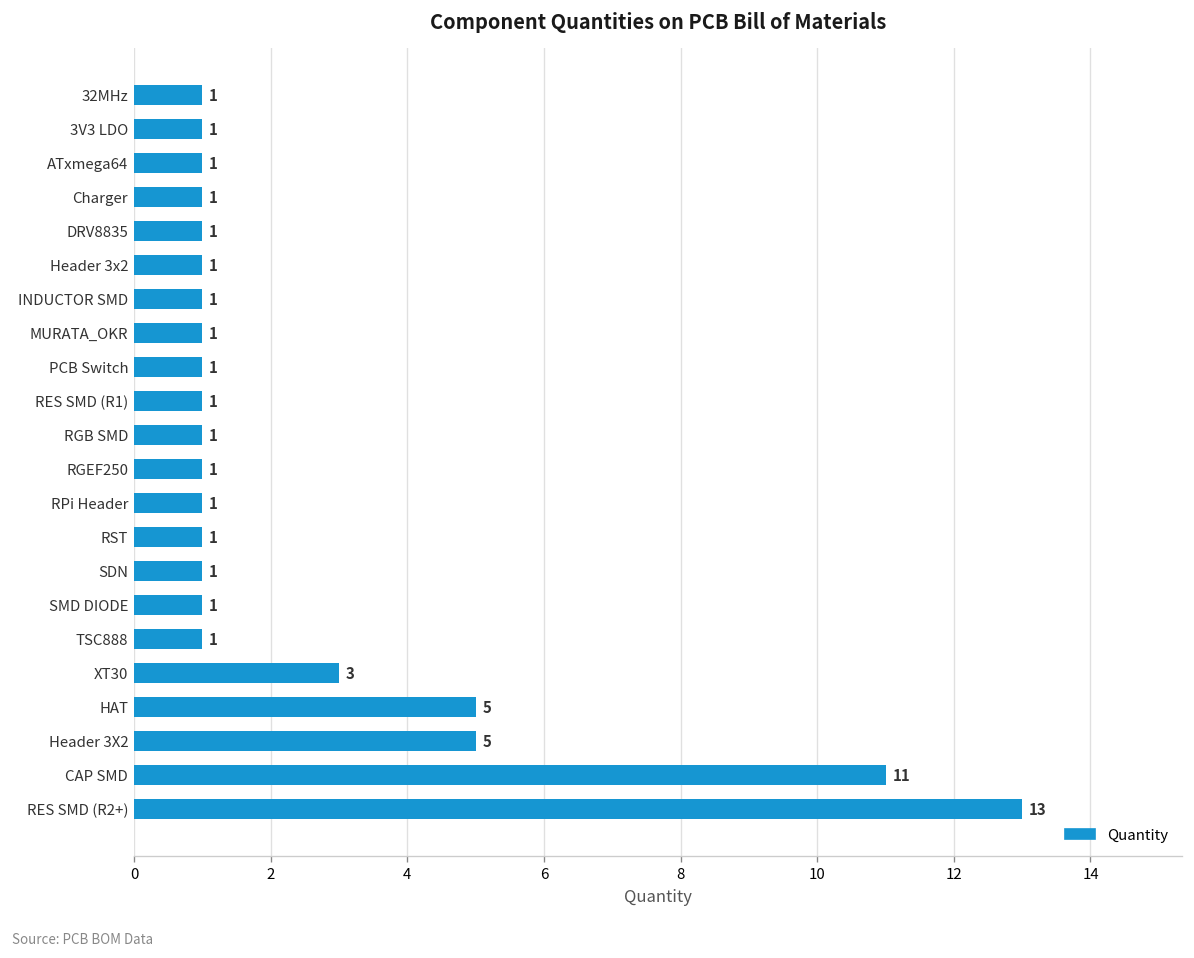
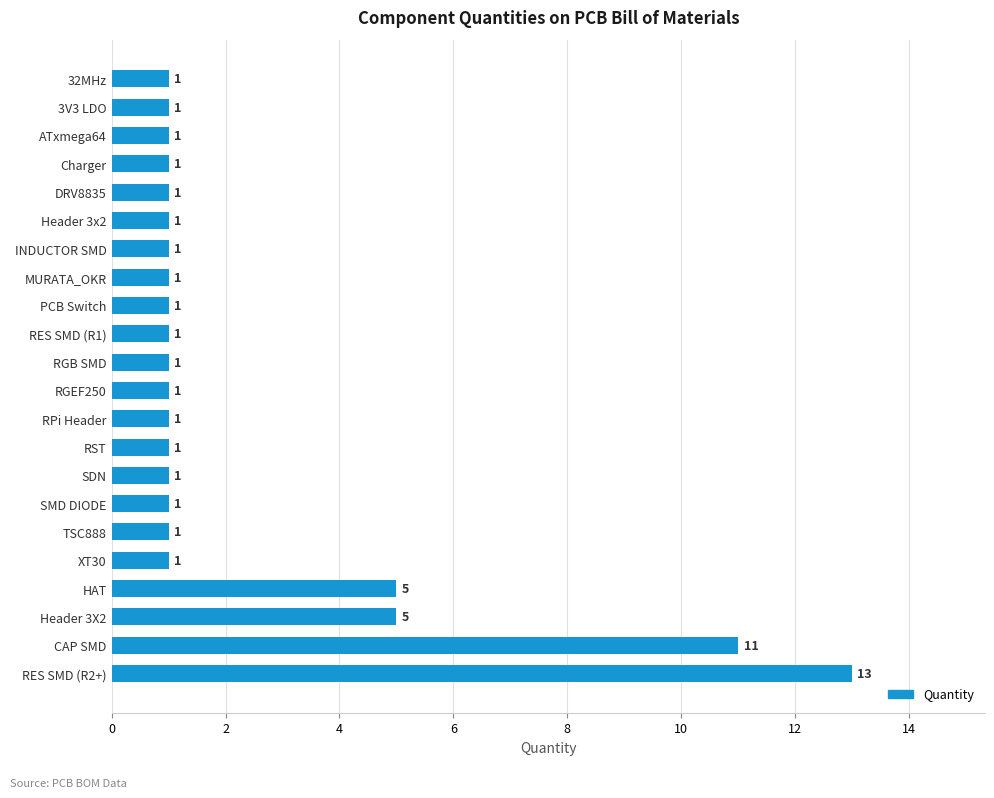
  {
    "32MHz": 1,
    "3V3 LDO": 1,
    "ATxmega64": 1,
    "Charger": 1,
    "DRV8835": 1,
    "Header 3x2": 1,
    "INDUCTOR SMD": 1,
    "MURATA_OKR": 1,
    "PCB Switch": 1,
    "RES SMD (R1)": 1,
    "RGB SMD": 1,
    "RGEF250": 1,
    "RPi Header": 1,
    "RST": 1,
    "SDN": 1,
    "SMD DIODE": 1,
    "TSC888": 1,
-   "XT30": 3,
+   "XT30": 1,
    "HAT": 5,
    "Header 3X2": 5,
    "CAP SMD": 11,
    "RES SMD (R2+)": 13
  }
